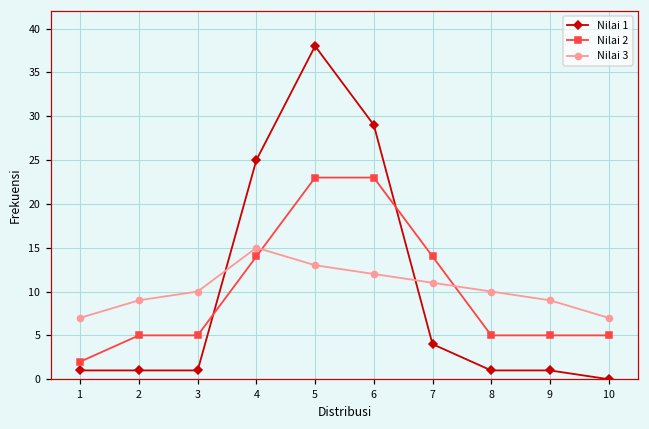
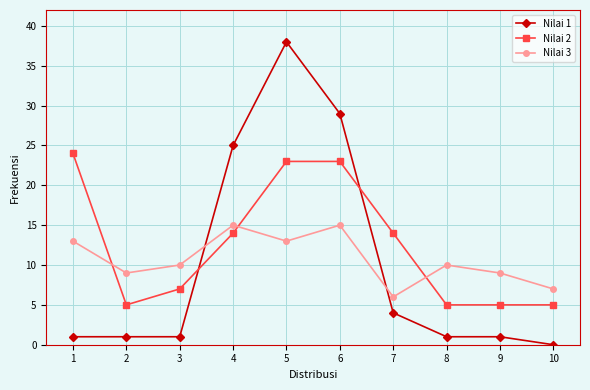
  {
    "Nilai 1": {
      "1": 1,
      "2": 1,
      "3": 1,
      "4": 25,
      "5": 38,
      "6": 29,
      "7": 4,
      "8": 1,
      "9": 1,
      "10": 0
    },
    "Nilai 2": {
-     "1": 2,
+     "1": 24,
      "2": 5,
-     "3": 5,
+     "3": 7,
      "4": 14,
      "5": 23,
      "6": 23,
      "7": 14,
      "8": 5,
      "9": 5,
      "10": 5
    },
    "Nilai 3": {
-     "1": 7,
+     "1": 13,
      "2": 9,
      "3": 10,
      "4": 15,
      "5": 13,
-     "6": 12,
-     "7": 11,
+     "6": 15,
+     "7": 6,
      "8": 10,
      "9": 9,
      "10": 7
    }
  }
